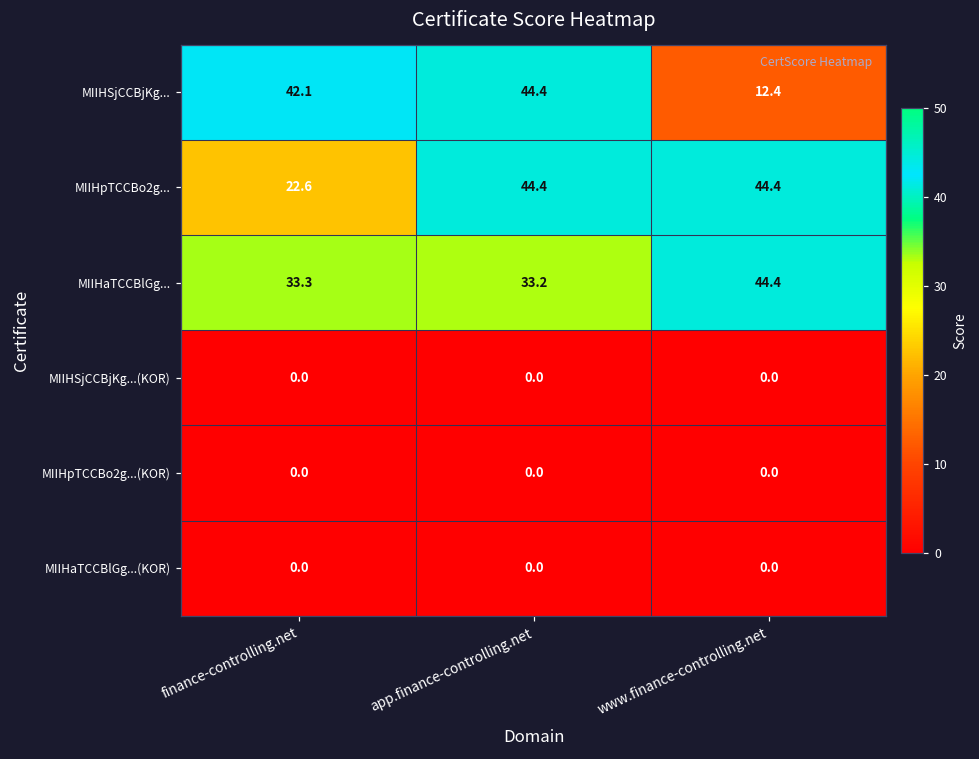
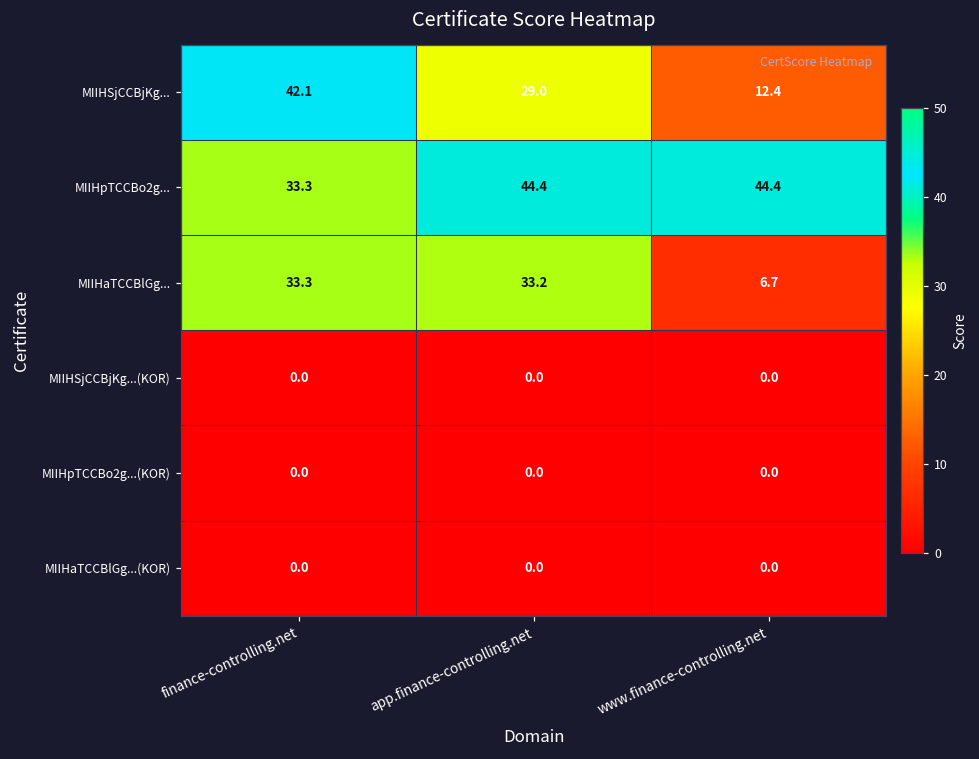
  {
    "MIIHSjCCBjKg...": {
      "finance-controlling.net": 42.1,
-     "app.finance-controlling.net": 44.4
+     "app.finance-controlling.net": 29.0
    },
    "MIIHpTCCBo2g...": {
-     "finance-controlling.net": 22.6,
+     "finance-controlling.net": 33.3,
      "app.finance-controlling.net": 44.4,
      "www.finance-controlling.net": 44.4
    },
    "MIIHaTCCBlGg...": {
      "finance-controlling.net": 33.3,
      "app.finance-controlling.net": 33.2,
-     "www.finance-controlling.net": 44.4
+     "www.finance-controlling.net": 6.7
    },
    "MIIHSjCCBjKg...(KOR)": {
      "finance-controlling.net": 0.0,
      "app.finance-controlling.net": 0.0,
      "www.finance-controlling.net": 0.0
    },
    "MIIHpTCCBo2g...(KOR)": {
      "finance-controlling.net": 0.0,
      "app.finance-controlling.net": 0.0,
      "www.finance-controlling.net": 0.0
    },
    "MIIHaTCCBlGg...(KOR)": {
      "finance-controlling.net": 0.0,
      "app.finance-controlling.net": 0.0,
      "www.finance-controlling.net": 0.0
    }
  }
